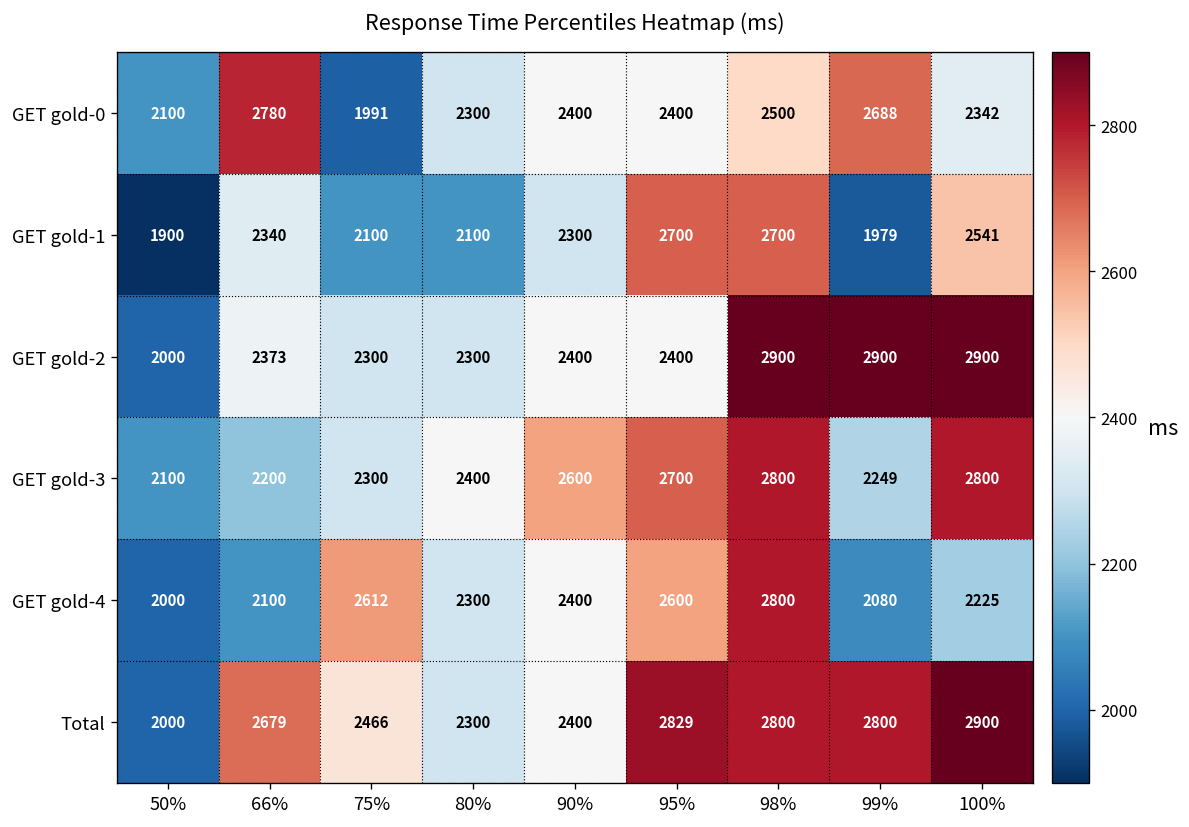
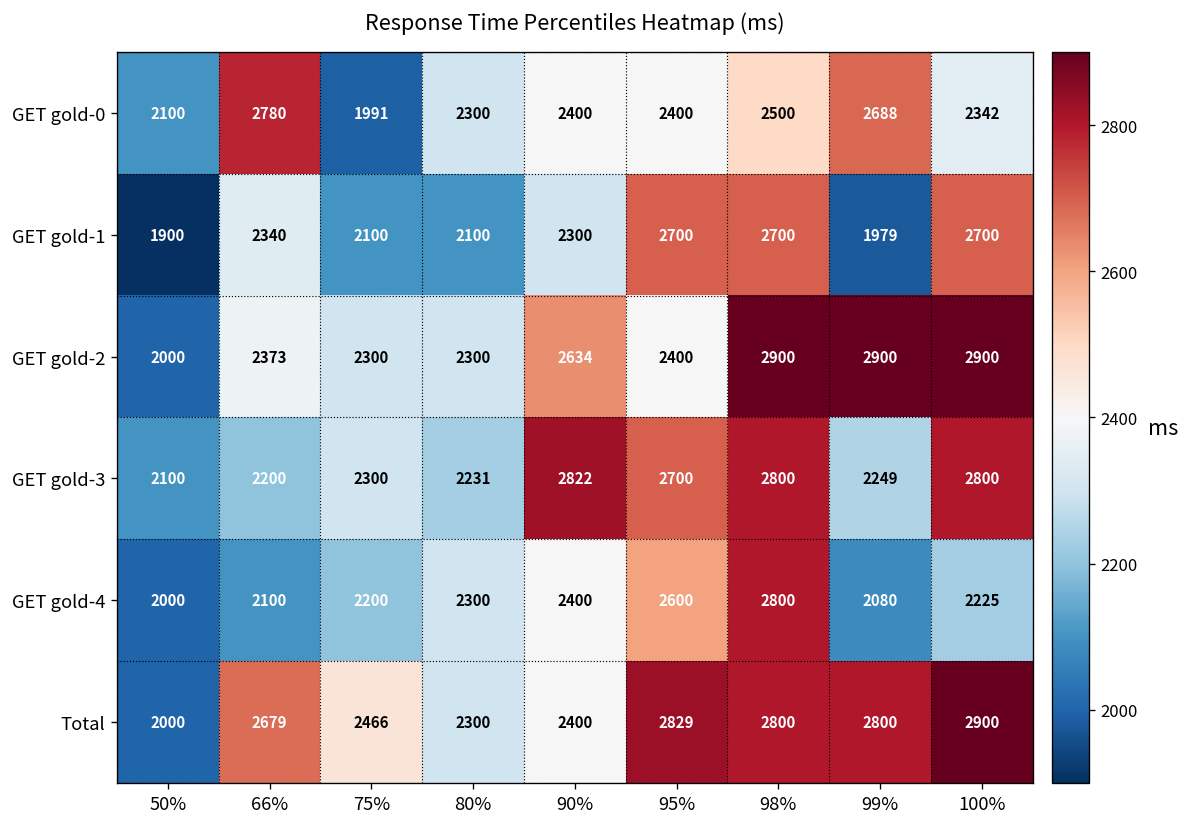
  {
    "GET gold-0": {
      "50%": 2100,
      "66%": 2780,
      "75%": 1991,
      "80%": 2300,
      "90%": 2400,
      "95%": 2400,
      "98%": 2500,
      "99%": 2688,
      "100%": 2342
    },
    "GET gold-1": {
      "50%": 1900,
      "66%": 2340,
      "75%": 2100,
      "80%": 2100,
      "90%": 2300,
      "95%": 2700,
      "98%": 2700,
      "99%": 1979,
-     "100%": 2541
+     "100%": 2700
    },
    "GET gold-2": {
      "50%": 2000,
      "66%": 2373,
      "75%": 2300,
      "80%": 2300,
-     "90%": 2400,
+     "90%": 2634,
      "95%": 2400,
      "98%": 2900,
      "99%": 2900,
      "100%": 2900
    },
    "GET gold-3": {
      "50%": 2100,
      "66%": 2200,
      "75%": 2300,
-     "80%": 2400,
-     "90%": 2600,
+     "80%": 2231,
+     "90%": 2822,
      "95%": 2700,
      "98%": 2800,
      "99%": 2249,
      "100%": 2800
    },
    "GET gold-4": {
      "50%": 2000,
      "66%": 2100,
-     "75%": 2612,
+     "75%": 2200,
      "80%": 2300,
      "90%": 2400,
      "95%": 2600,
      "98%": 2800,
      "99%": 2080,
      "100%": 2225
    },
    "Total": {
      "50%": 2000,
      "66%": 2679,
      "75%": 2466,
      "80%": 2300,
      "90%": 2400,
      "95%": 2829,
      "98%": 2800,
      "99%": 2800,
      "100%": 2900
    }
  }
